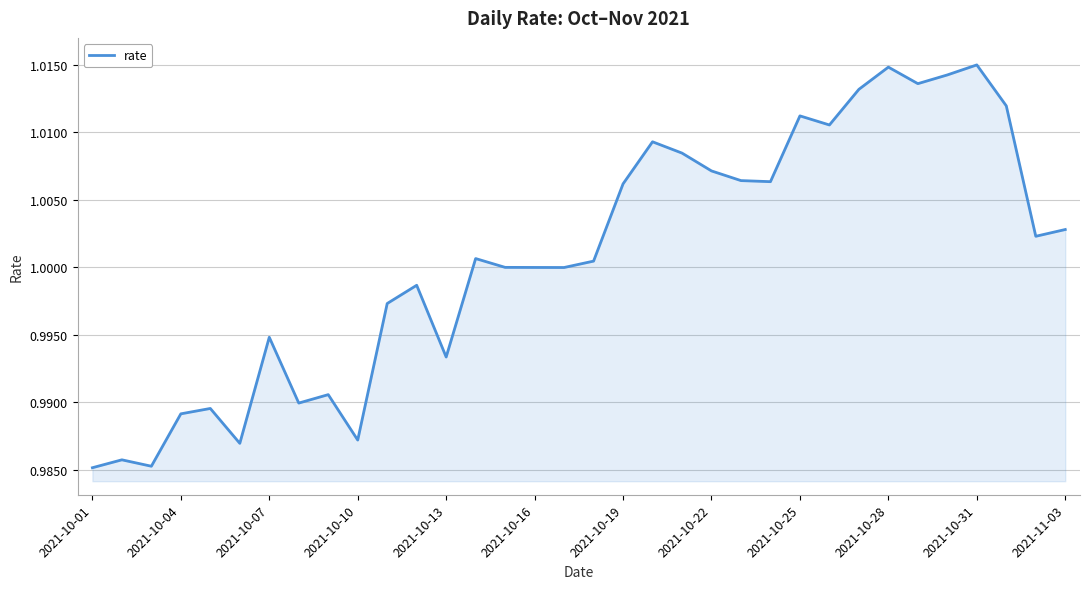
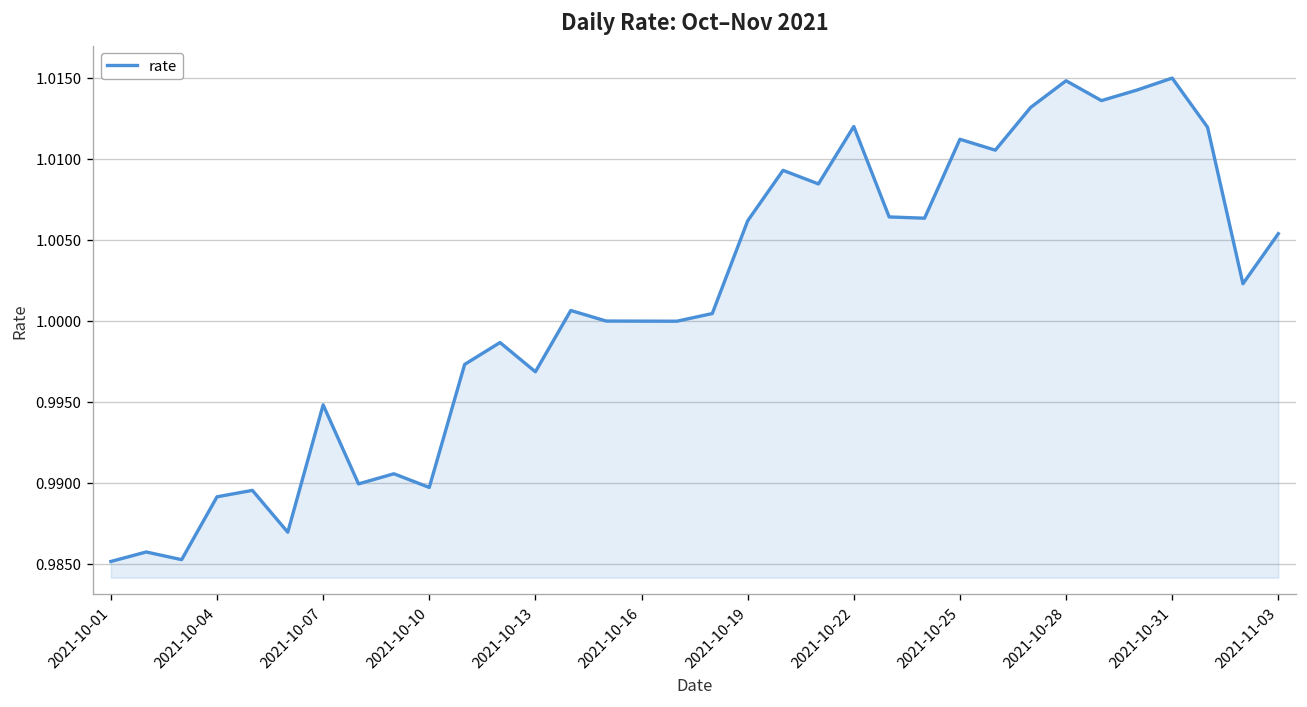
  {
    "2021-10-01": 0.9852,
    "2021-10-04": 0.9891,
    "2021-10-07": 0.9948,
-   "2021-10-10": 0.9872,
-   "2021-10-13": 0.9933,
+   "2021-10-10": 0.9897,
+   "2021-10-13": 0.9969,
    "2021-10-16": 1.0000,
    "2021-10-19": 1.0062,
-   "2021-10-22": 1.0071,
+   "2021-10-22": 1.0120,
    "2021-10-25": 1.0112,
    "2021-10-28": 1.0148,
    "2021-10-31": 1.0150,
-   "2021-11-03": 1.0028
+   "2021-11-03": 1.0054
  }
